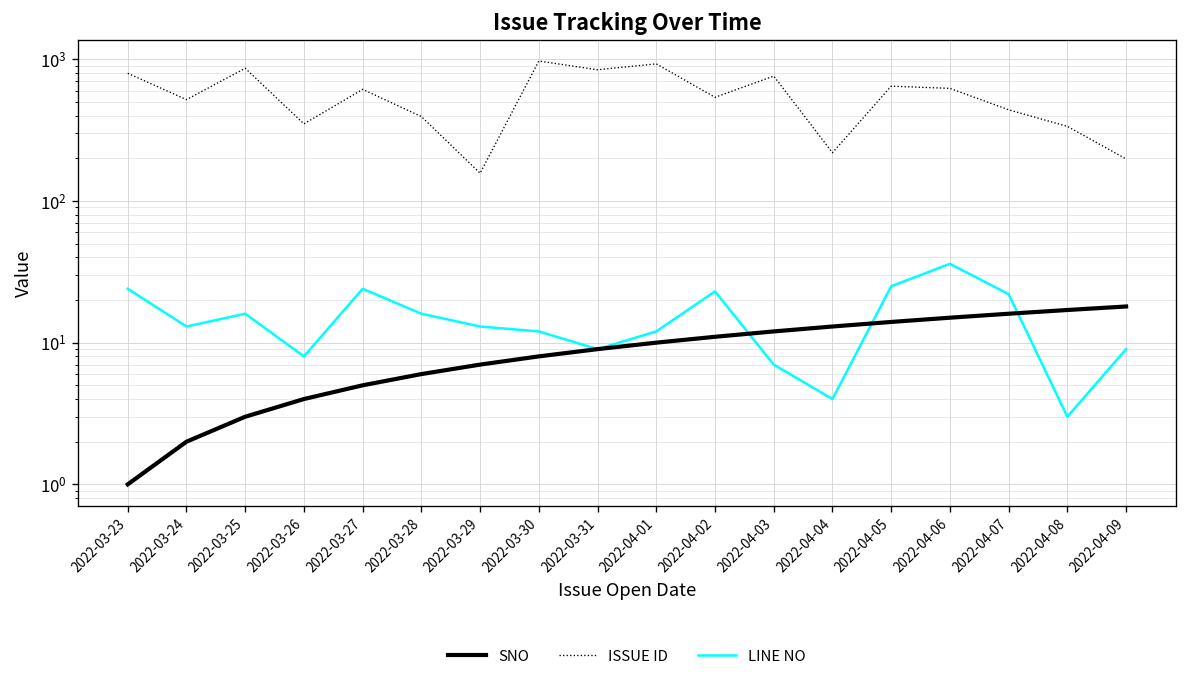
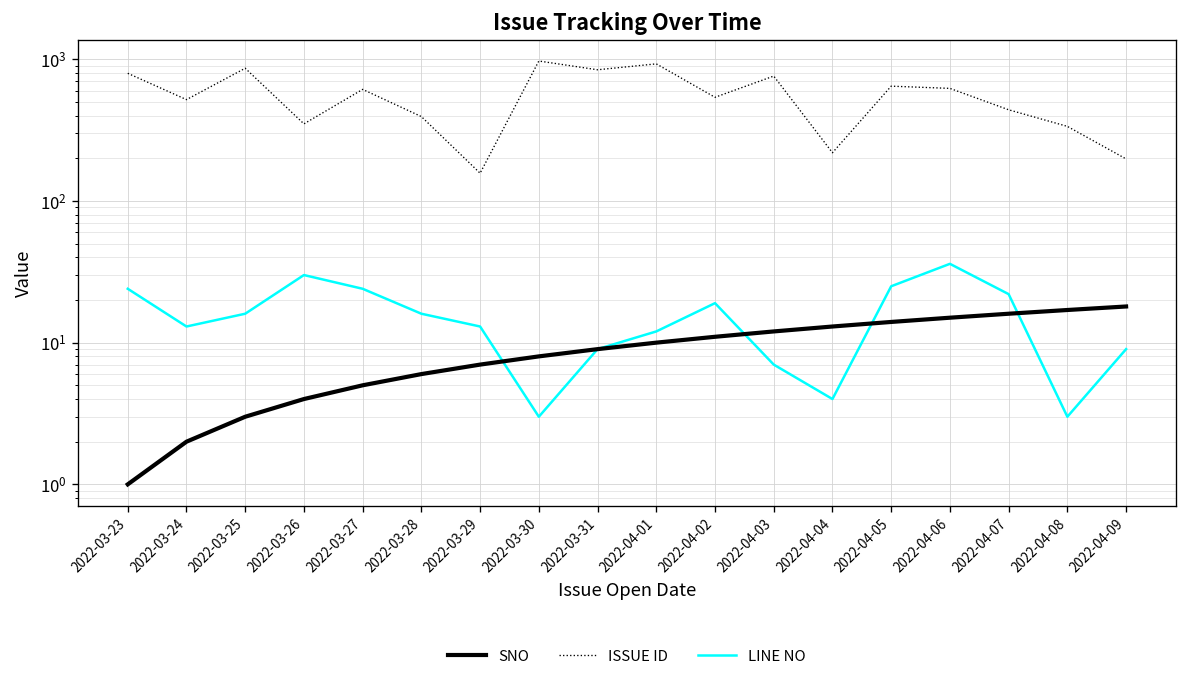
  {
    "LINE NO": {
      "2022-03-23": 24,
      "2022-03-24": 13,
      "2022-03-25": 16,
-     "2022-03-26": 8,
+     "2022-03-26": 30,
      "2022-03-27": 24,
      "2022-03-28": 16,
      "2022-03-29": 13,
-     "2022-03-30": 12,
+     "2022-03-30": 3,
      "2022-04-01": 12,
-     "2022-04-02": 23,
+     "2022-04-02": 19,
      "2022-04-03": 7,
      "2022-04-04": 4,
      "2022-04-05": 25,
      "2022-04-06": 36,
      "2022-04-07": 22,
      "2022-04-08": 3,
      "2022-04-09": 9
    }
  }
